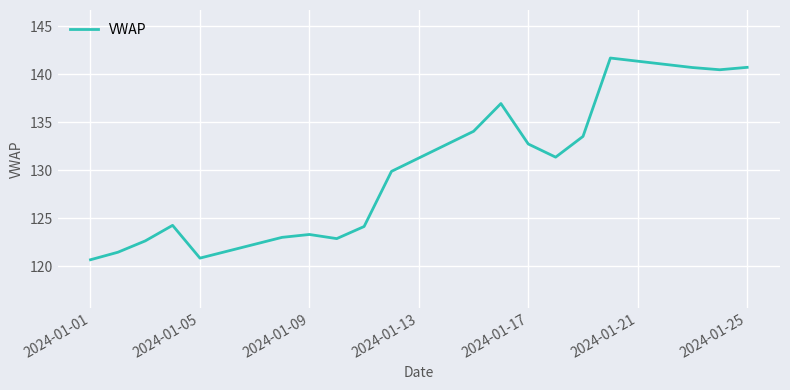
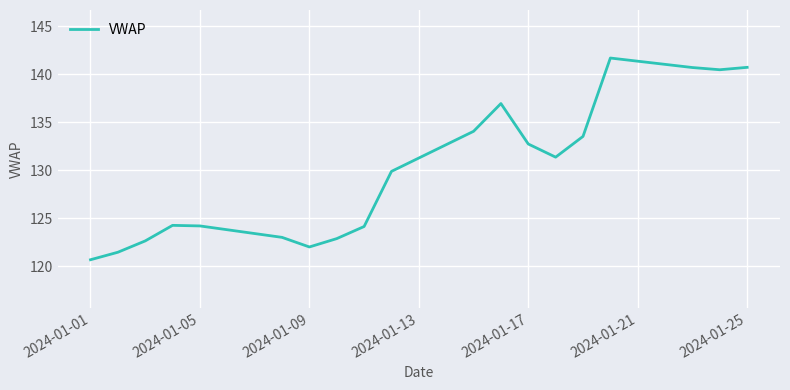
  {
    "2024-01-01": 121,
-   "2024-01-05": 121,
-   "2024-01-09": 123,
+   "2024-01-05": 124,
+   "2024-01-09": 122,
    "2024-01-17": 133,
    "2024-01-25": 141
  }
